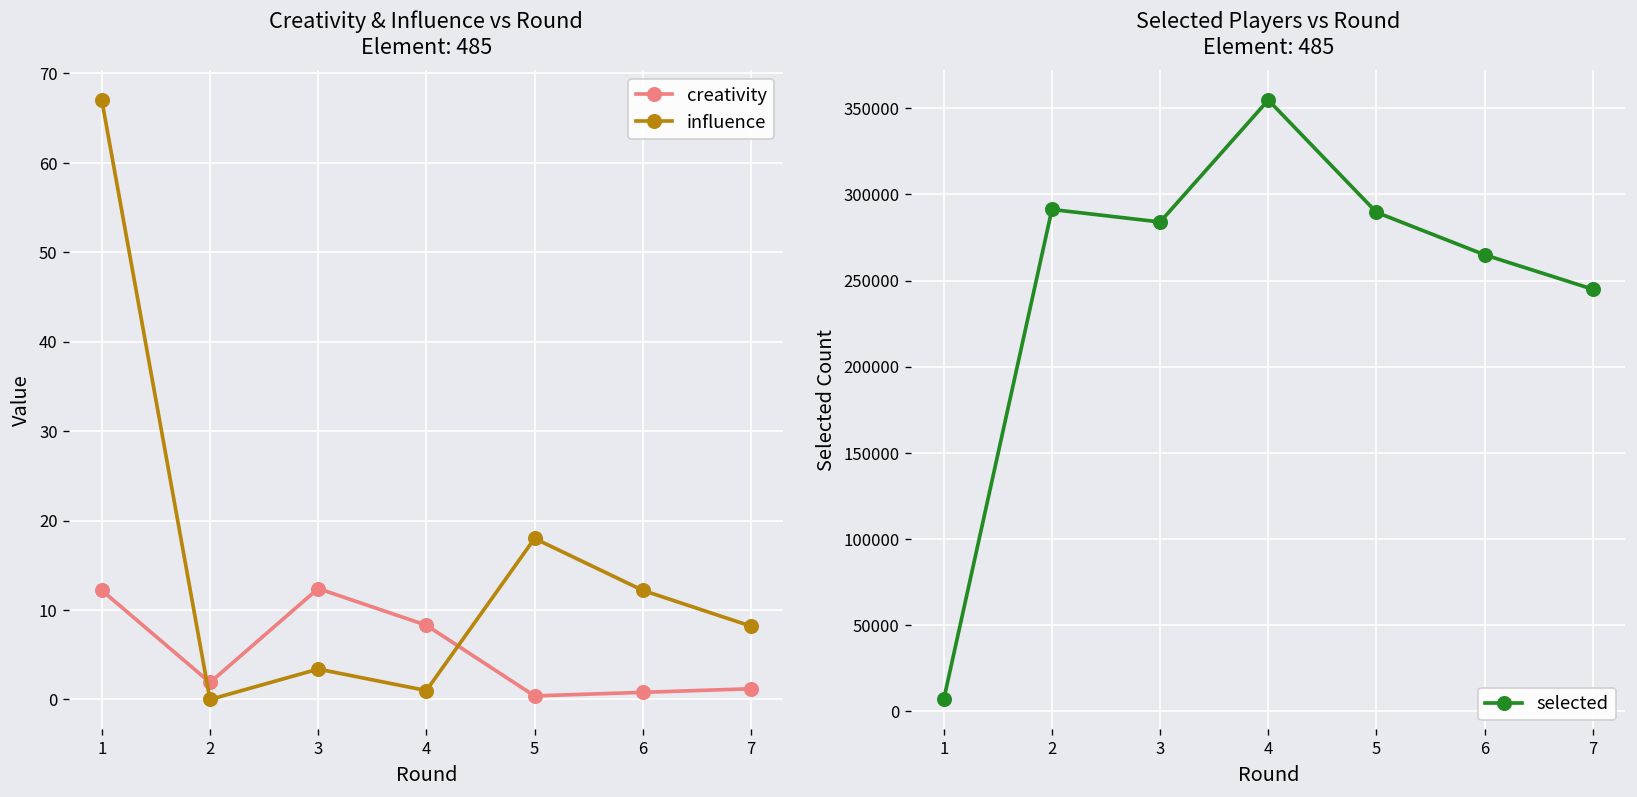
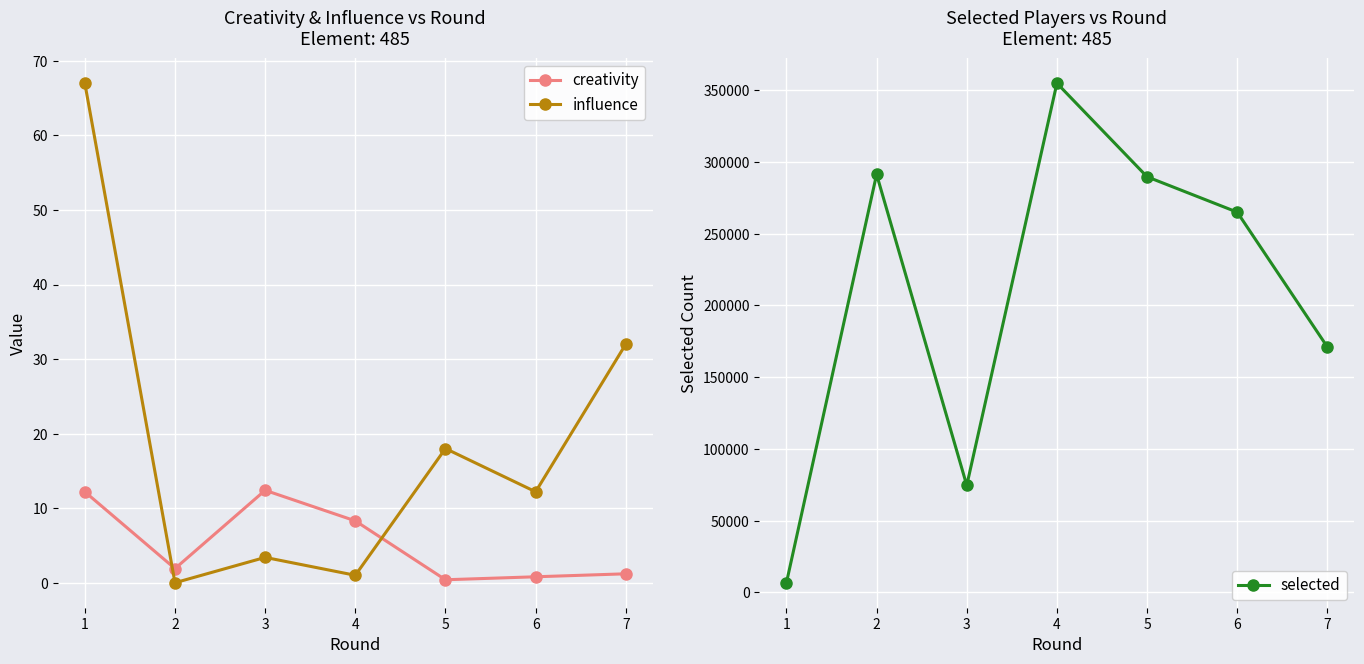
  {
    "Creativity & Influence vs Round Element: 485": {
      "creativity": {
        "1": 12,
        "2": 2,
        "3": 12,
        "4": 8,
        "5": 0,
        "6": 1,
        "7": 1
      },
      "influence": {
        "1": 67,
        "2": 0,
        "3": 3,
        "4": 1,
        "5": 18,
        "6": 12,
-       "7": 8
+       "7": 32
      }
    },
    "Selected Players vs Round Element: 485": {
      "1": 7000,
      "2": 291000,
-     "3": 284000,
+     "3": 75000,
      "4": 355000,
      "5": 290000,
      "6": 265000,
-     "7": 245000
+     "7": 171000
    }
  }
